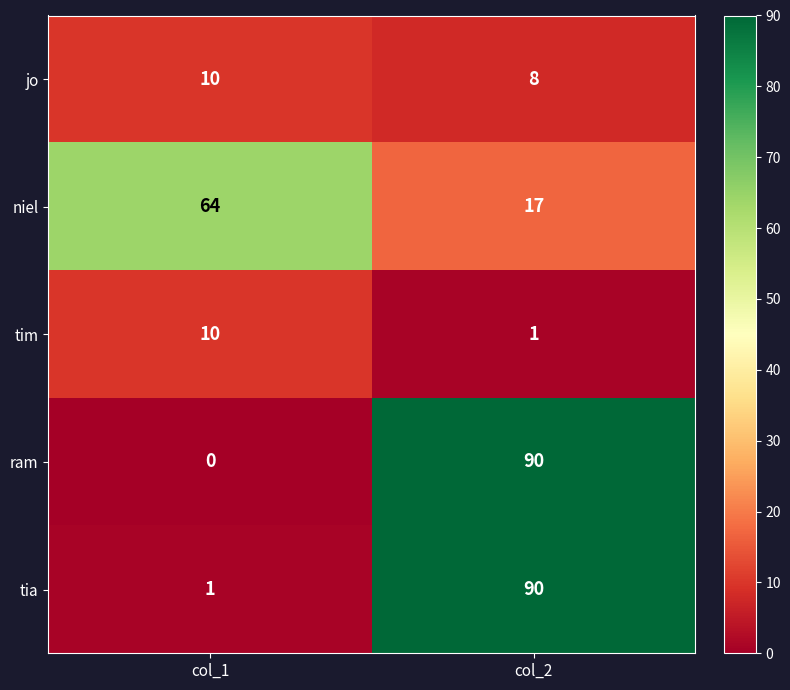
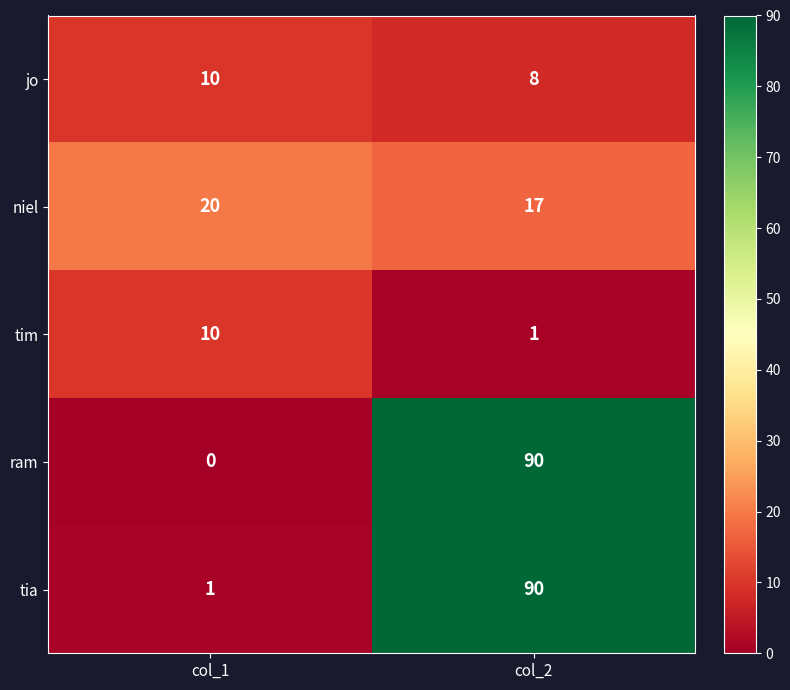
  {
    "jo": {
      "col_1": 10,
      "col_2": 8
    },
    "niel": {
-     "col_1": 64,
+     "col_1": 20,
      "col_2": 17
    },
    "tim": {
      "col_1": 10,
      "col_2": 1
    },
    "ram": {
      "col_1": 0,
      "col_2": 90
    },
    "tia": {
      "col_1": 1,
      "col_2": 90
    }
  }
